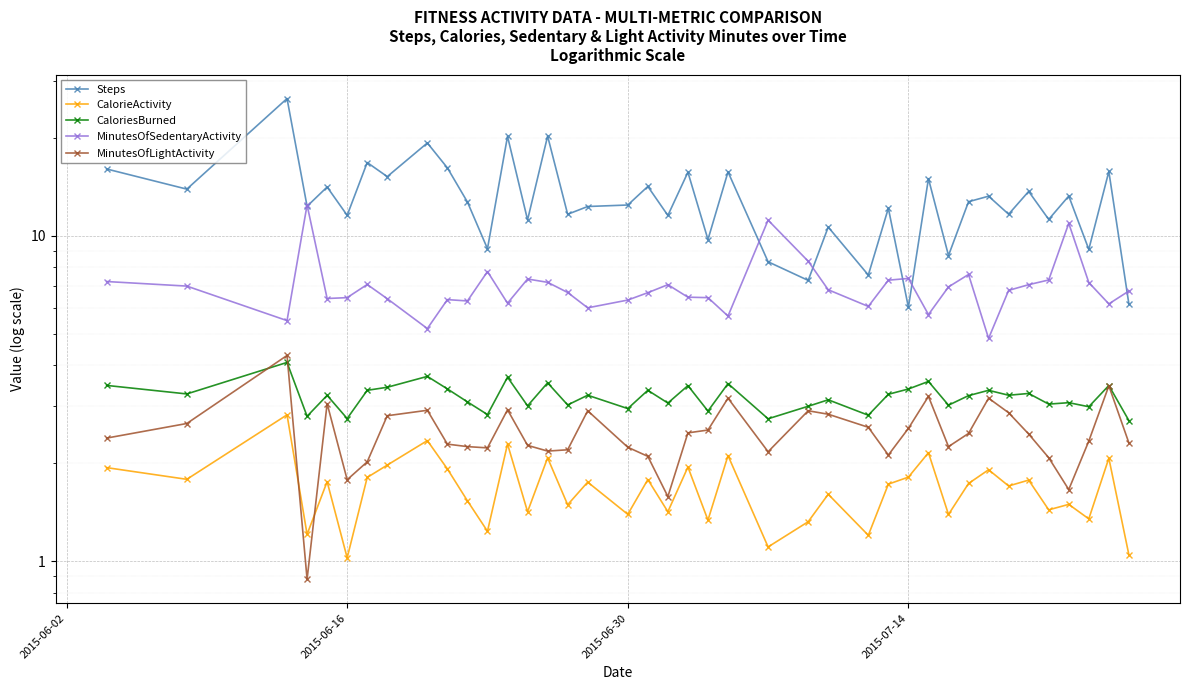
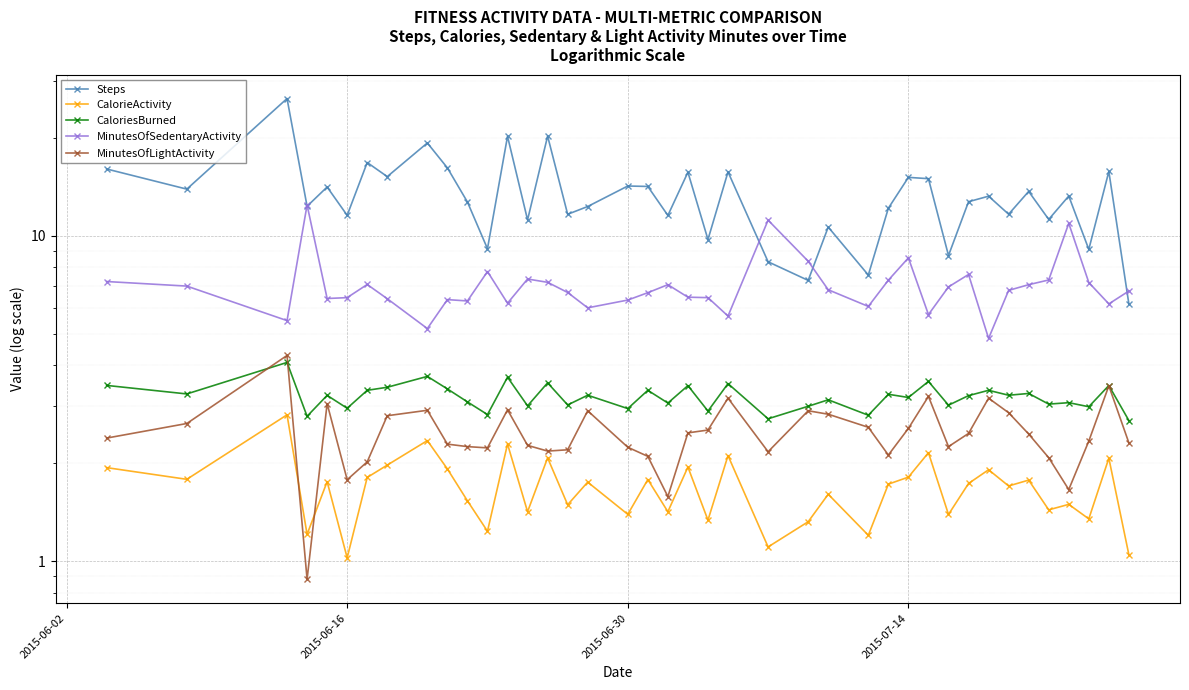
  {
    "Steps": {
      "2015-06-16": 11.6,
-     "2015-06-30": 12.4,
-     "2015-07-14": 6.0
+     "2015-06-30": 14,
+     "2015-07-14": 15
    },
    "CalorieActivity": {
      "2015-06-16": 1.02,
      "2015-06-30": 1.4,
      "2015-07-14": 1.8
    },
    "CaloriesBurned": {
-     "2015-06-16": 2.7,
+     "2015-06-16": 3.0,
      "2015-06-30": 2.9,
-     "2015-07-14": 3.4
+     "2015-07-14": 3.2
    },
    "MinutesOfSedentaryActivity": {
      "2015-06-16": 6.5,
      "2015-06-30": 6.4,
-     "2015-07-14": 7.4
+     "2015-07-14": 8.6
    },
    "MinutesOfLightActivity": {
      "2015-06-16": 1.8,
      "2015-06-30": 2.2,
      "2015-07-14": 2.6
    }
  }
